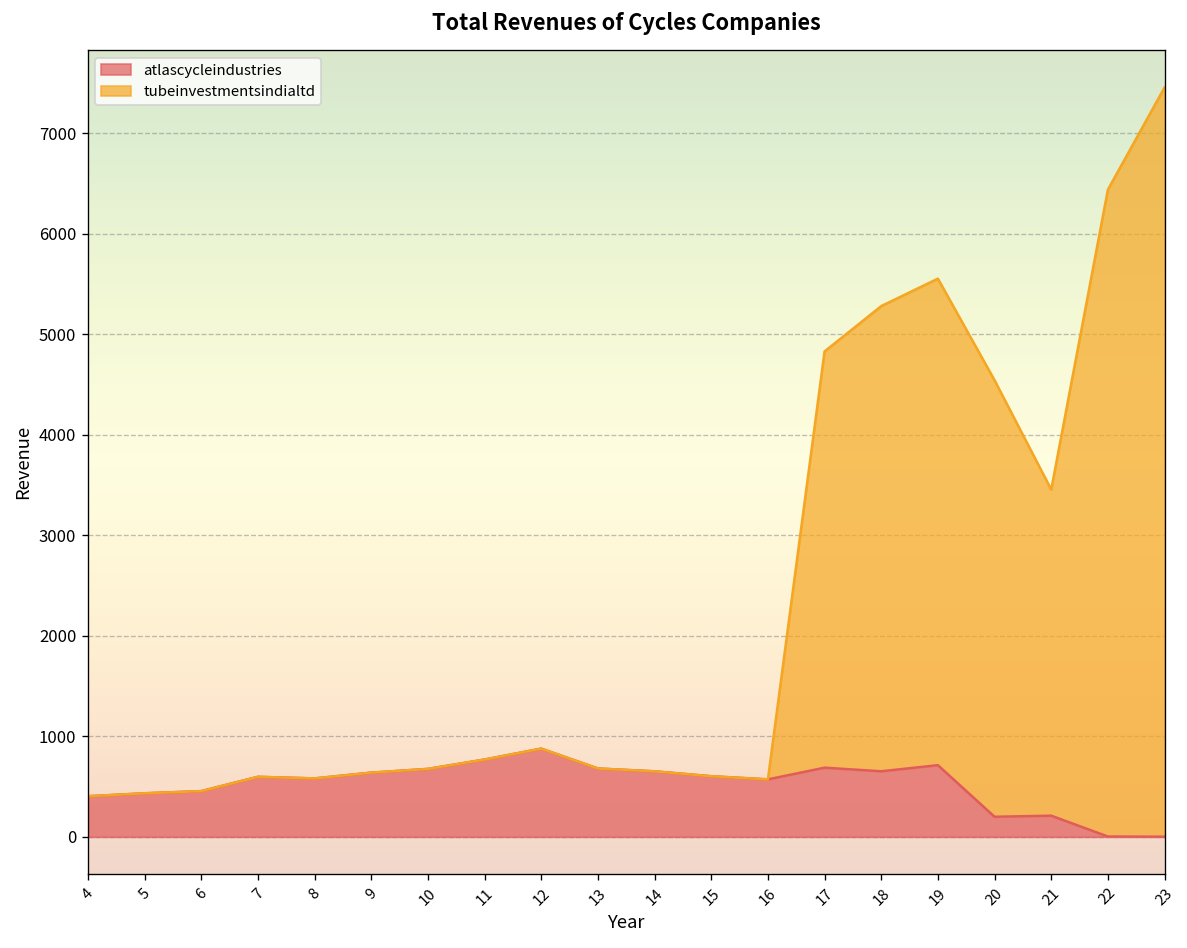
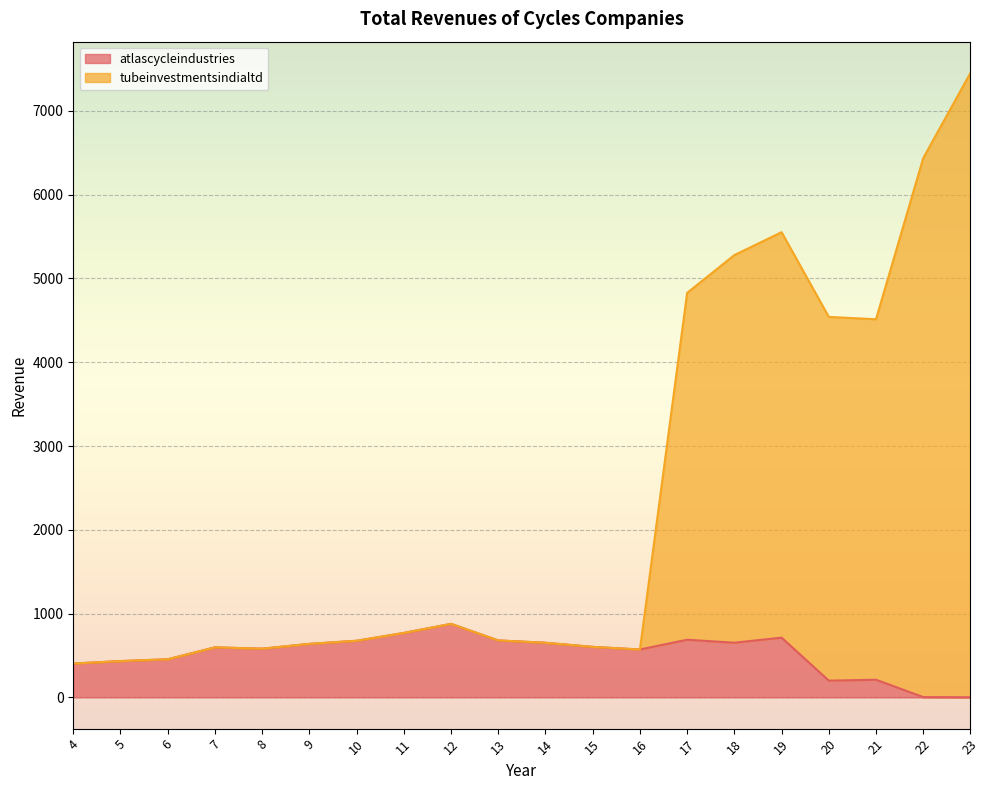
  {
    "atlascycleindustries": {
      "17": 700,
      "18": 700,
      "19": 700,
      "20": 200,
      "21": 200,
      "22": 0,
      "23": 0
    },
    "tubeinvestmentsindialtd": {
      "17": 4100,
      "18": 4600,
      "19": 4800,
      "20": 4300,
-     "21": 3200,
+     "21": 4300,
      "22": 6400,
      "23": 7500
    }
  }
